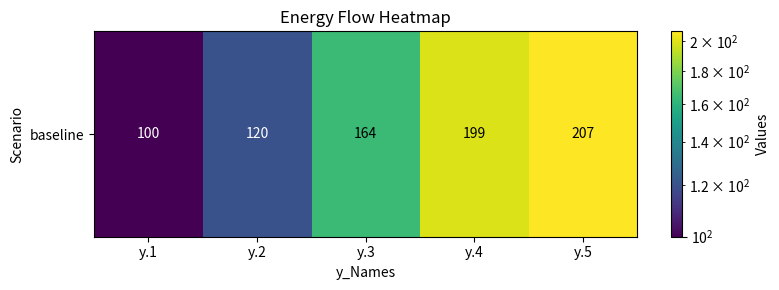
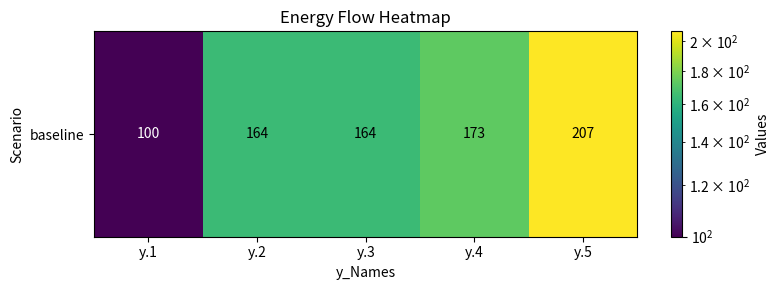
  {
    "baseline": {
      "y.1": 100,
-     "y.2": 120,
+     "y.2": 164,
      "y.3": 164,
-     "y.4": 199,
+     "y.4": 173,
      "y.5": 207
    }
  }
